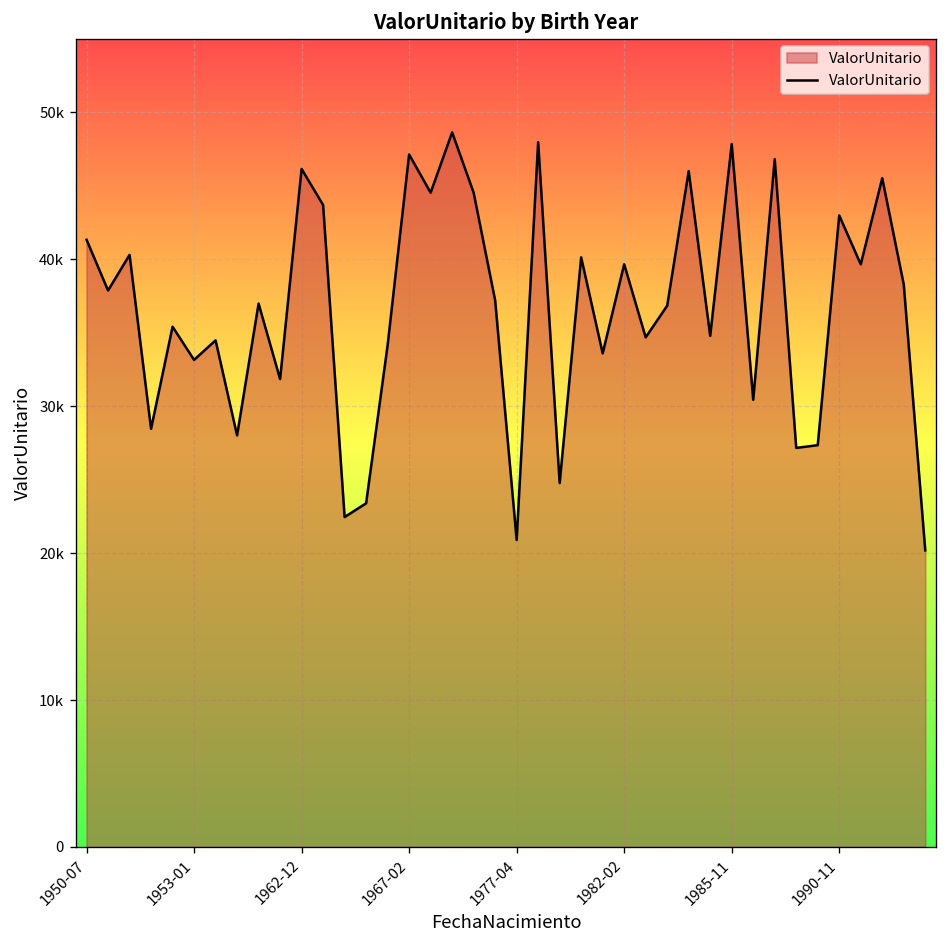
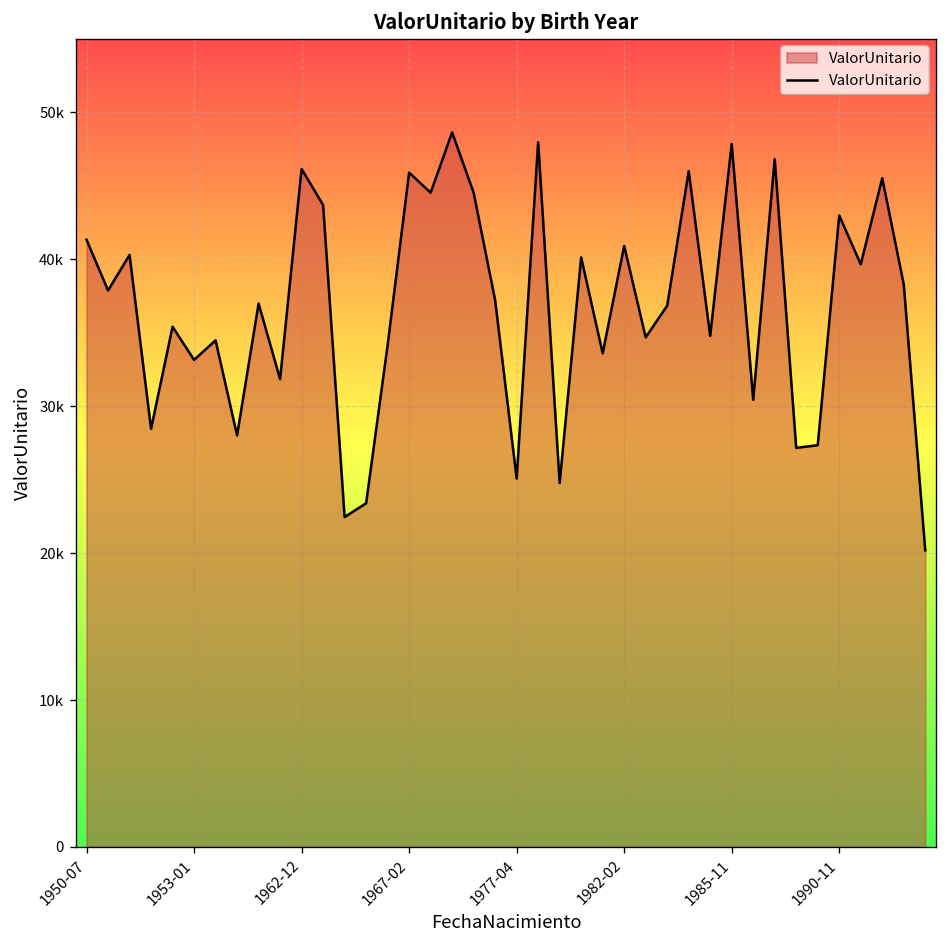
  {
    "1950-07": 41300,
    "1953-01": 33100,
    "1962-12": 46100,
-   "1967-02": 47100,
-   "1977-04": 20900,
-   "1982-02": 39700,
+   "1967-02": 45900,
+   "1977-04": 25100,
+   "1982-02": 40900,
    "1985-11": 47800,
    "1990-11": 43000
  }
